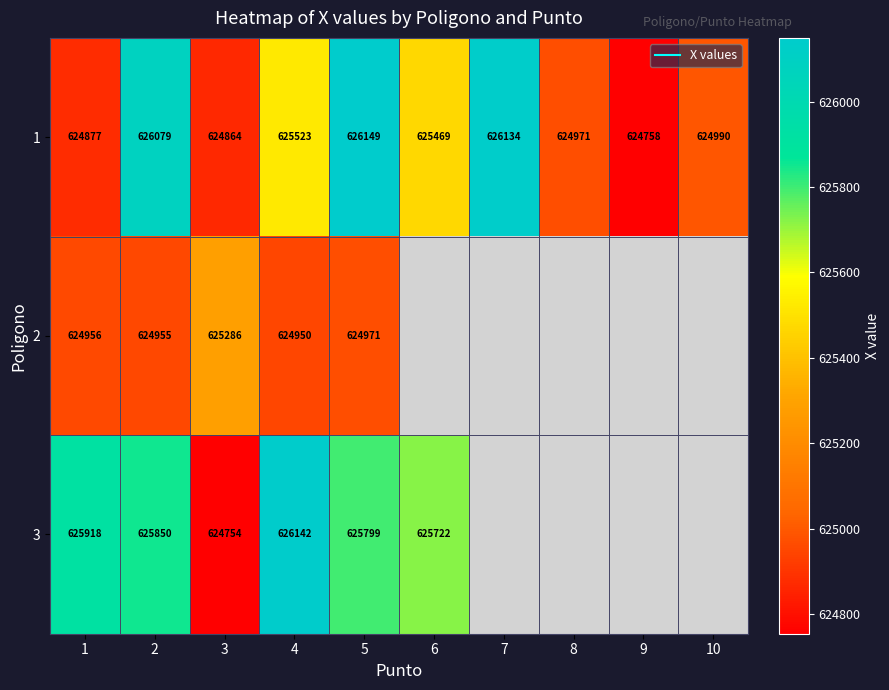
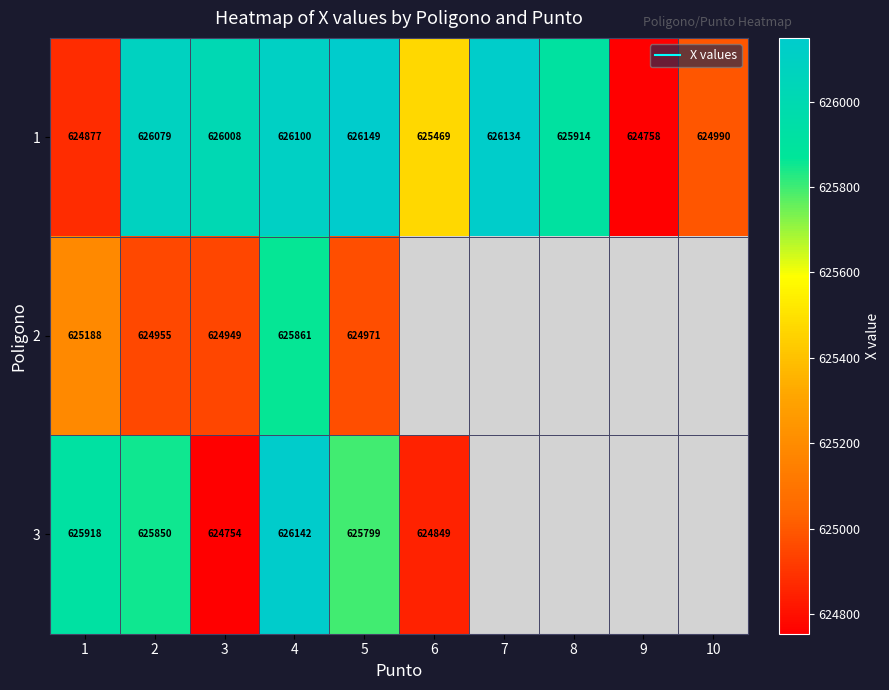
  {
    "1": {
      "1": 624877,
      "2": 626079,
-     "3": 624864,
-     "4": 625523,
+     "3": 626008,
+     "4": 626100,
      "5": 626149,
      "6": 625469,
      "7": 626134,
-     "8": 624971,
+     "8": 625914,
      "9": 624758,
      "10": 624990
    },
    "2": {
-     "1": 624956,
+     "1": 625188,
      "2": 624955,
-     "3": 625286,
-     "4": 624950,
+     "3": 624949,
+     "4": 625861,
      "5": 624971
    },
    "3": {
      "1": 625918,
      "2": 625850,
      "3": 624754,
      "4": 626142,
      "5": 625799,
-     "6": 625722
+     "6": 624849
    }
  }
